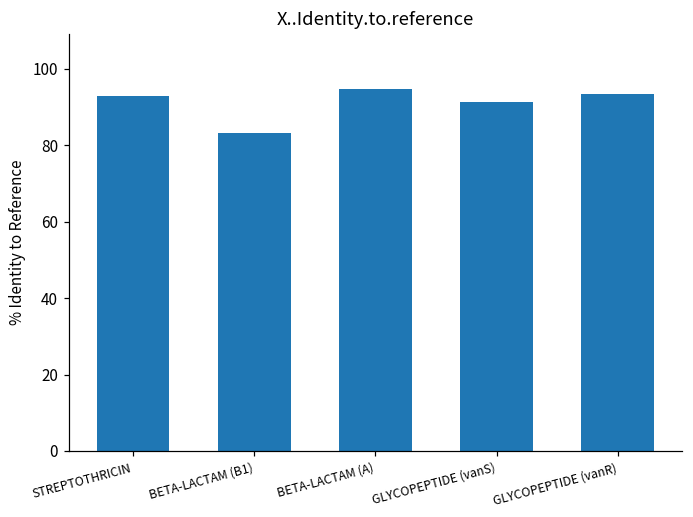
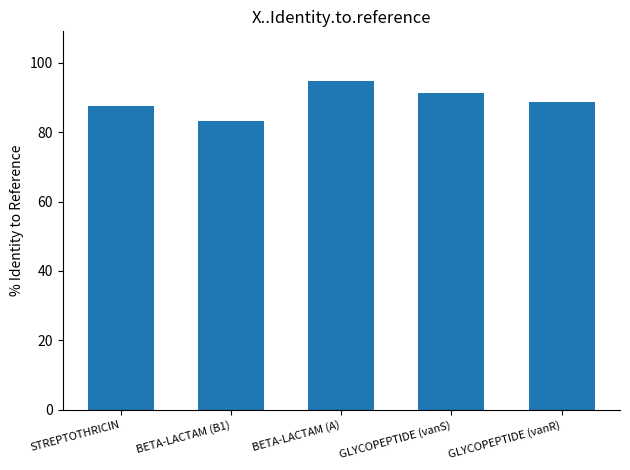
  {
-   "STREPTOTHRICIN": 93,
+   "STREPTOTHRICIN": 87,
    "BETA-LACTAM (B1)": 83,
    "BETA-LACTAM (A)": 95,
    "GLYCOPEPTIDE (vanS)": 91,
-   "GLYCOPEPTIDE (vanR)": 93
+   "GLYCOPEPTIDE (vanR)": 89
  }
